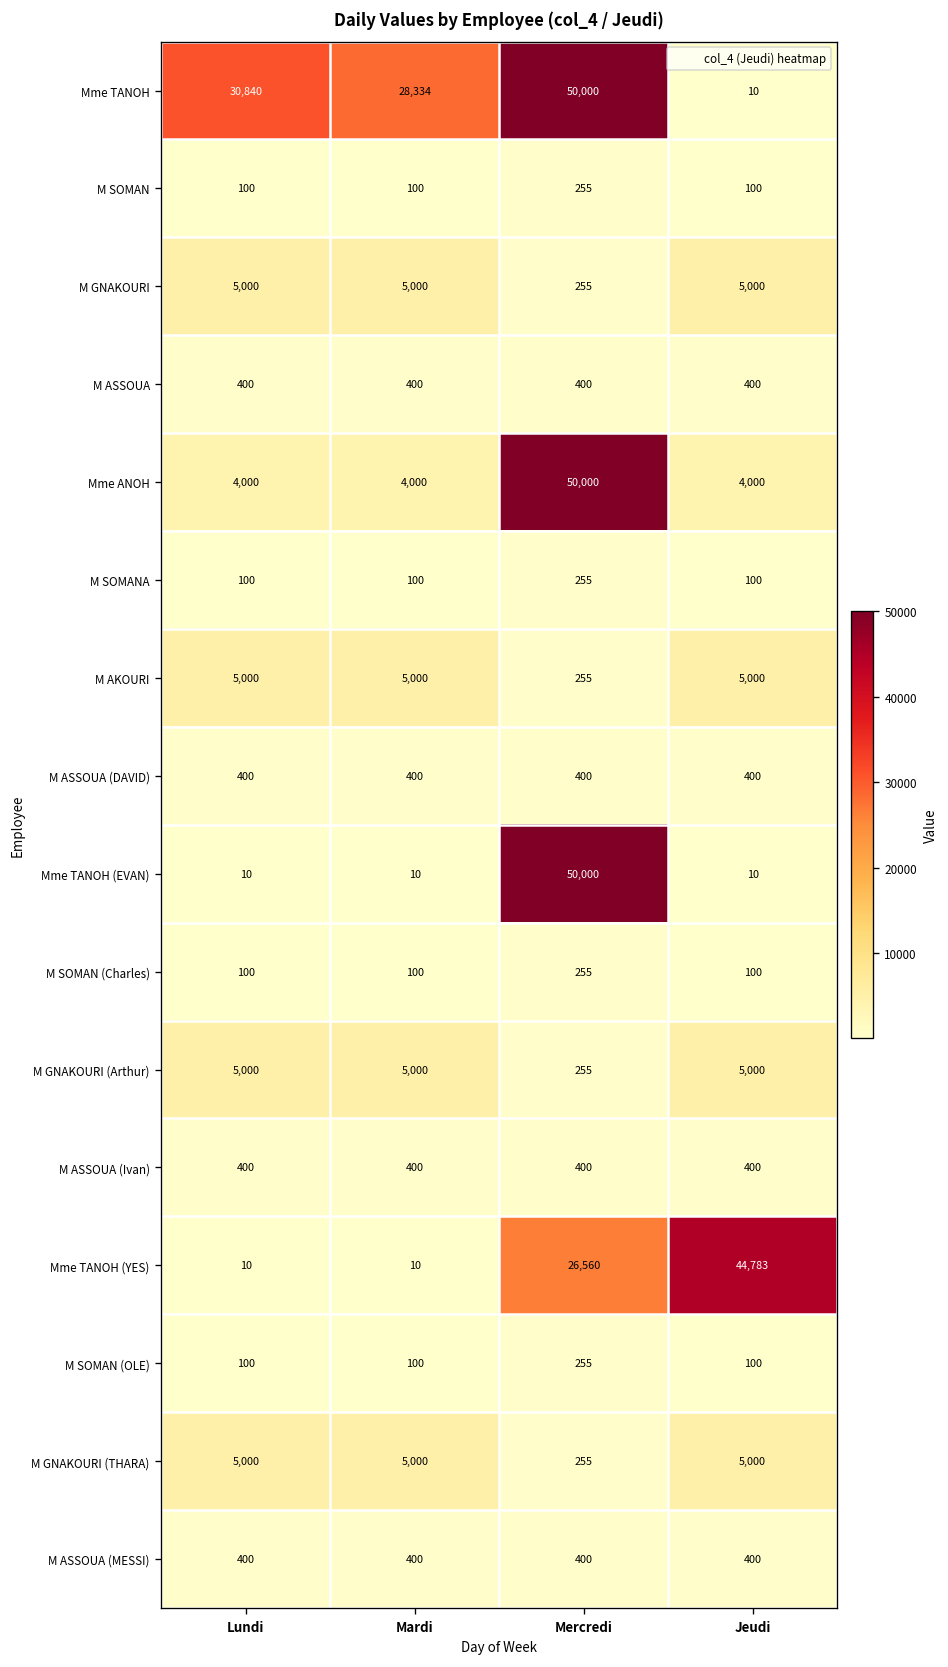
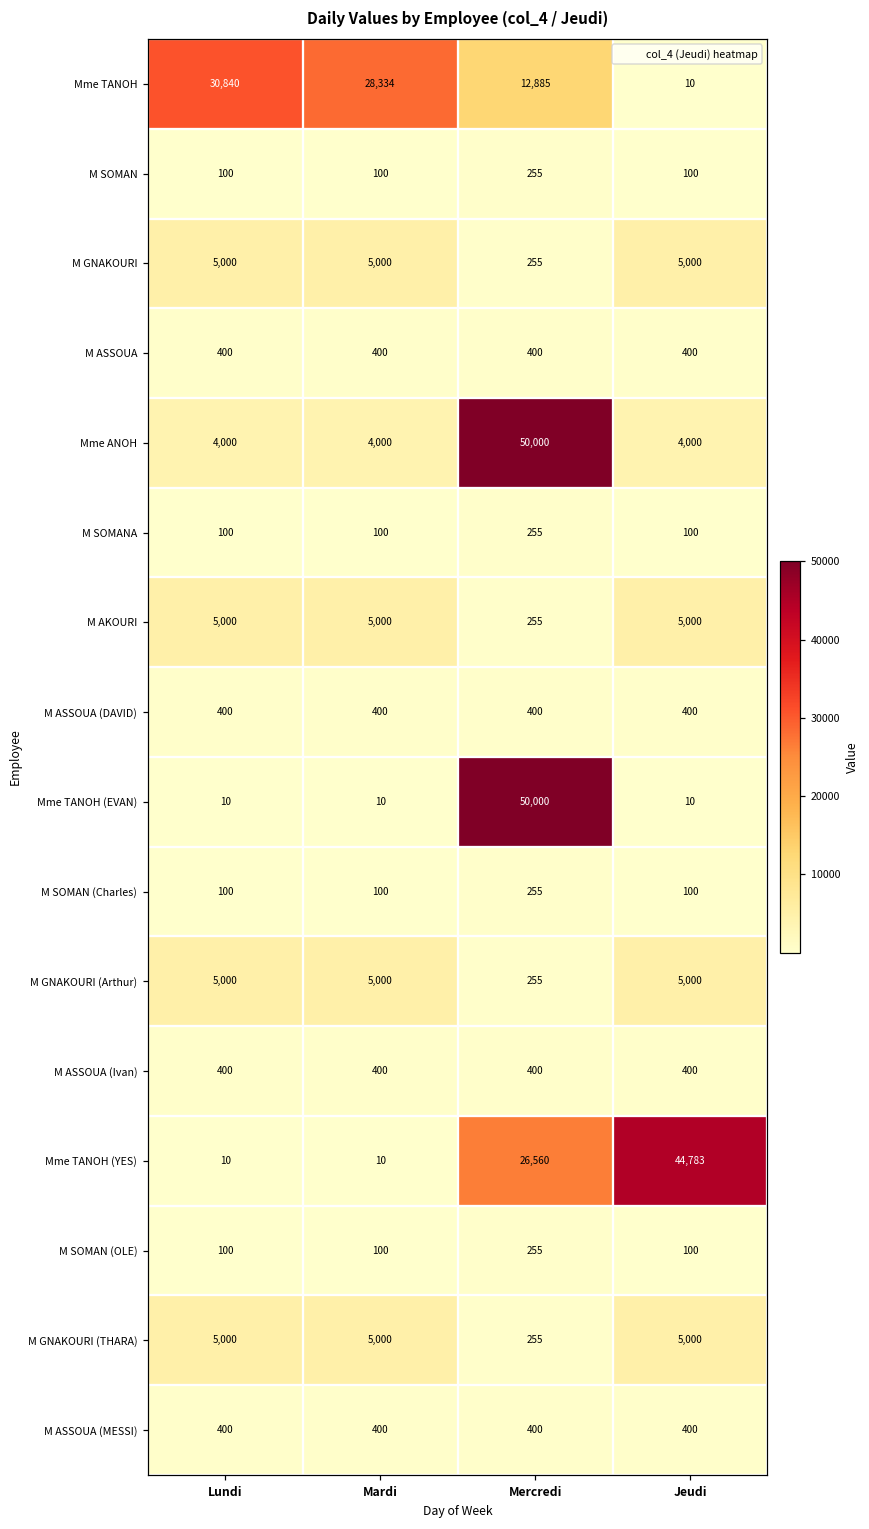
  {
    "Mme TANOH": {
      "Lundi": "30,840",
      "Mardi": "28,334",
-     "Mercredi": "50,000",
+     "Mercredi": "12,885",
      "Jeudi": "10"
    },
    "M SOMAN": {
      "Lundi": "100",
      "Mardi": "100",
      "Mercredi": "255",
      "Jeudi": "100"
    },
    "M GNAKOURI": {
      "Lundi": "5,000",
      "Mardi": "5,000",
      "Mercredi": "255",
      "Jeudi": "5,000"
    },
    "M ASSOUA": {
      "Lundi": "400",
      "Mardi": "400",
      "Mercredi": "400",
      "Jeudi": "400"
    },
    "Mme ANOH": {
      "Lundi": "4,000",
      "Mardi": "4,000",
      "Mercredi": "50,000",
      "Jeudi": "4,000"
    },
    "M SOMANA": {
      "Lundi": "100",
      "Mardi": "100",
      "Mercredi": "255",
      "Jeudi": "100"
    },
    "M AKOURI": {
      "Lundi": "5,000",
      "Mardi": "5,000",
      "Mercredi": "255",
      "Jeudi": "5,000"
    },
    "M ASSOUA (DAVID)": {
      "Lundi": "400",
      "Mardi": "400",
      "Mercredi": "400",
      "Jeudi": "400"
    },
    "Mme TANOH (EVAN)": {
      "Lundi": "10",
      "Mardi": "10",
      "Mercredi": "50,000",
      "Jeudi": "10"
    },
    "M SOMAN (Charles)": {
      "Lundi": "100",
      "Mardi": "100",
      "Mercredi": "255",
      "Jeudi": "100"
    },
    "M GNAKOURI (Arthur)": {
      "Lundi": "5,000",
      "Mardi": "5,000",
      "Mercredi": "255",
      "Jeudi": "5,000"
    },
    "M ASSOUA (Ivan)": {
      "Lundi": "400",
      "Mardi": "400",
      "Mercredi": "400",
      "Jeudi": "400"
    },
    "Mme TANOH (YES)": {
      "Lundi": "10",
      "Mardi": "10",
      "Mercredi": "26,560",
      "Jeudi": "44,783"
    },
    "M SOMAN (OLE)": {
      "Lundi": "100",
      "Mardi": "100",
      "Mercredi": "255",
      "Jeudi": "100"
    },
    "M GNAKOURI (THARA)": {
      "Lundi": "5,000",
      "Mardi": "5,000",
      "Mercredi": "255",
      "Jeudi": "5,000"
    },
    "M ASSOUA (MESSI)": {
      "Lundi": "400",
      "Mardi": "400",
      "Mercredi": "400",
      "Jeudi": "400"
    }
  }
